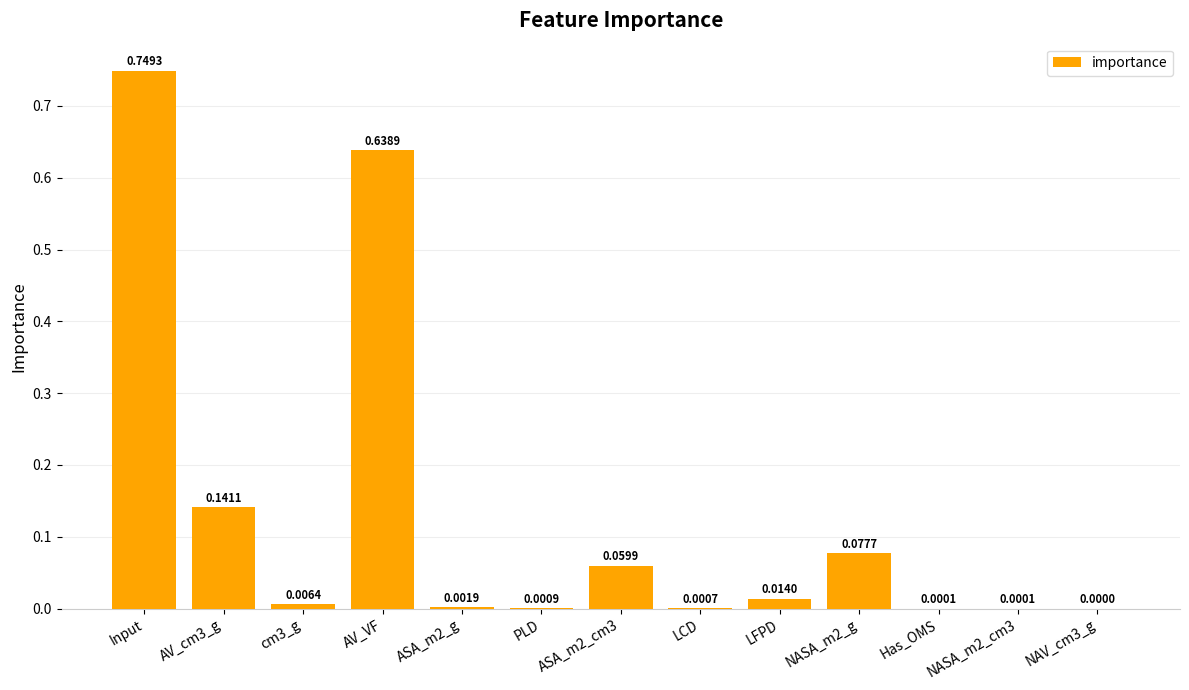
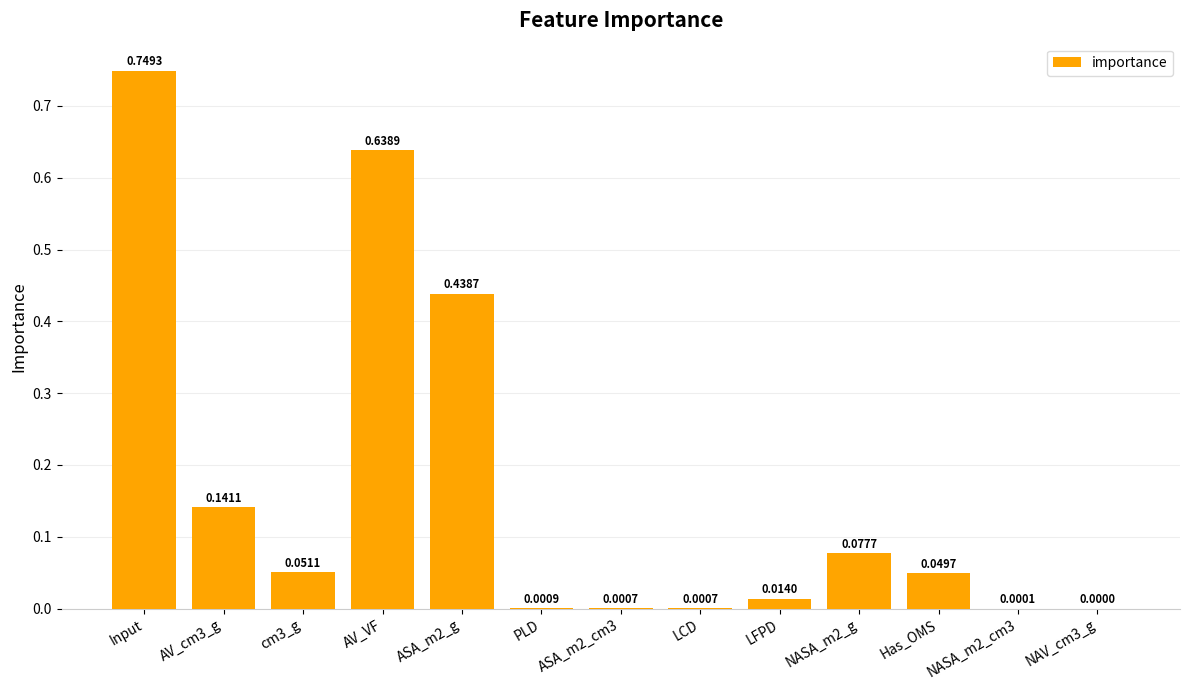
  {
    "Input": 0.7493,
    "AV_cm3_g": 0.1411,
-   "cm3_g": 0.0064,
+   "cm3_g": 0.0511,
    "AV_VF": 0.6389,
-   "ASA_m2_g": 0.0019,
+   "ASA_m2_g": 0.4387,
    "PLD": 0.0009,
-   "ASA_m2_cm3": 0.0599,
+   "ASA_m2_cm3": 0.0007,
    "LCD": 0.0007,
    "LFPD": 0.0140,
    "NASA_m2_g": 0.0777,
-   "Has_OMS": 0.0001,
+   "Has_OMS": 0.0497,
    "NASA_m2_cm3": 0.0001,
    "NAV_cm3_g": 0.0000
  }
